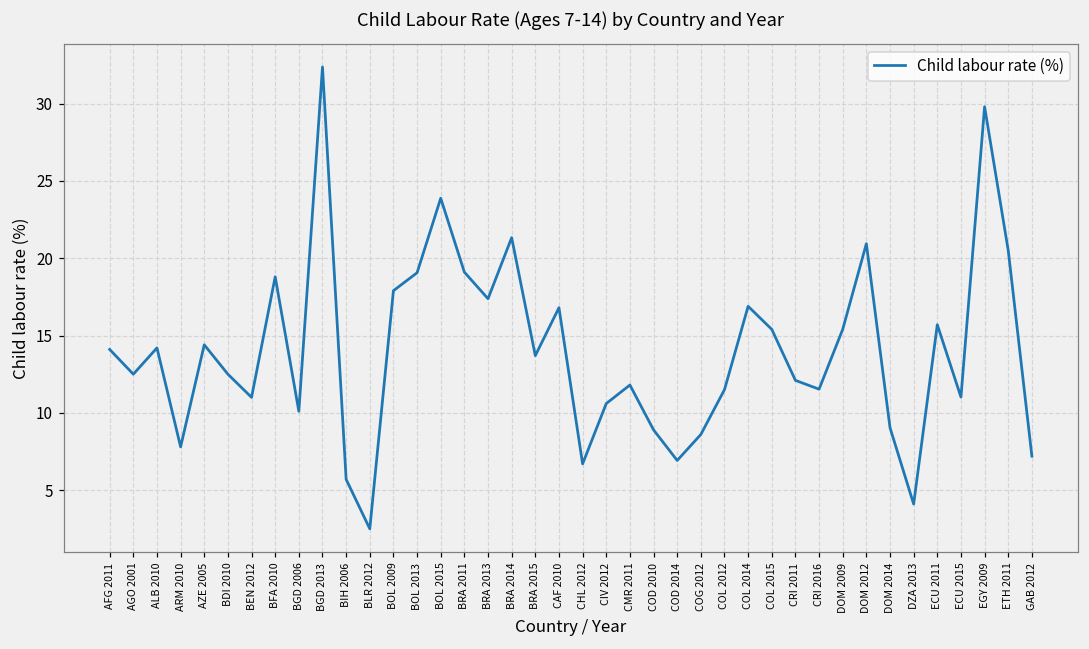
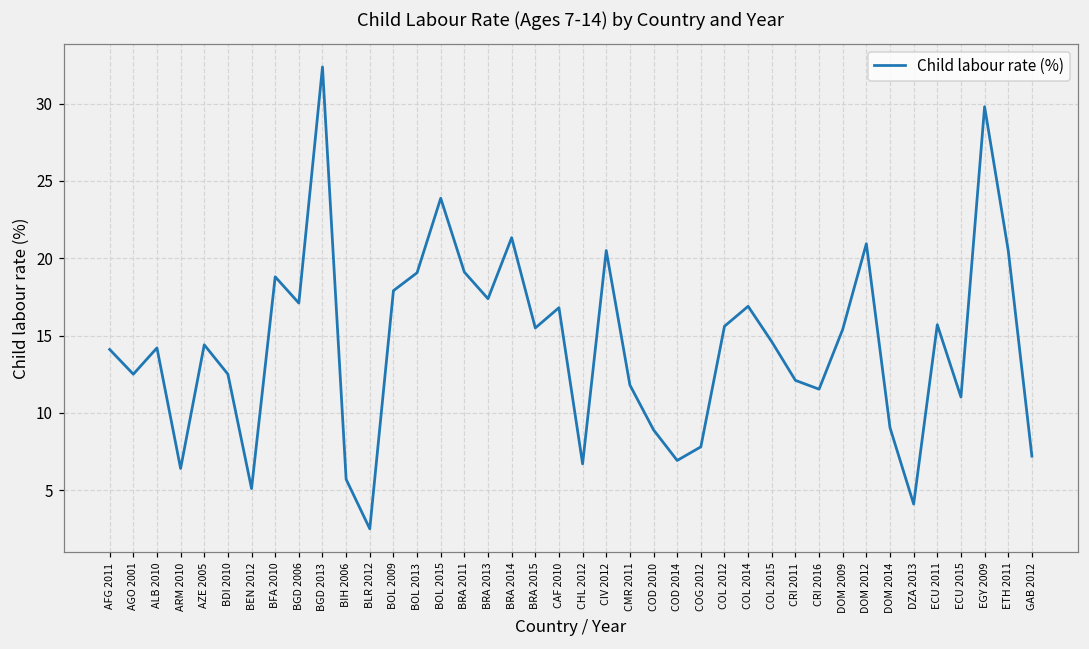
  {
    "AFG 2011": 14.1,
    "AGO 2001": 12.5,
    "ALB 2010": 14.2,
-   "ARM 2010": 7.8,
+   "ARM 2010": 6.4,
    "AZE 2005": 14.4,
    "BDI 2010": 12.5,
-   "BEN 2012": 11.0,
+   "BEN 2012": 5.1,
    "BFA 2010": 18.8,
-   "BGD 2006": 10.1,
+   "BGD 2006": 17.1,
    "BGD 2013": 32.4,
    "BIH 2006": 5.7,
    "BLR 2012": 2.5,
    "BOL 2009": 17.9,
    "BOL 2013": 19.1,
    "BOL 2015": 23.9,
    "BRA 2011": 19.1,
    "BRA 2013": 17.4,
    "BRA 2014": 21.3,
-   "BRA 2015": 13.7,
+   "BRA 2015": 15.5,
    "CAF 2010": 16.8,
    "CHL 2012": 6.7,
-   "CIV 2012": 10.6,
+   "CIV 2012": 20.5,
    "CMR 2011": 11.8,
    "COD 2010": 8.9,
    "COD 2014": 6.9,
-   "COG 2012": 8.6,
-   "COL 2012": 11.5,
+   "COG 2012": 7.8,
+   "COL 2012": 15.6,
    "COL 2014": 16.9,
-   "COL 2015": 15.4,
+   "COL 2015": 14.6,
    "CRI 2011": 12.1,
    "CRI 2016": 11.5,
    "DOM 2009": 15.4,
    "DOM 2012": 20.9,
    "DOM 2014": 9.0,
    "DZA 2013": 4.1,
    "ECU 2011": 15.7,
    "ECU 2015": 11.0,
    "EGY 2009": 29.8,
    "ETH 2011": 20.5,
    "GAB 2012": 7.2
  }
